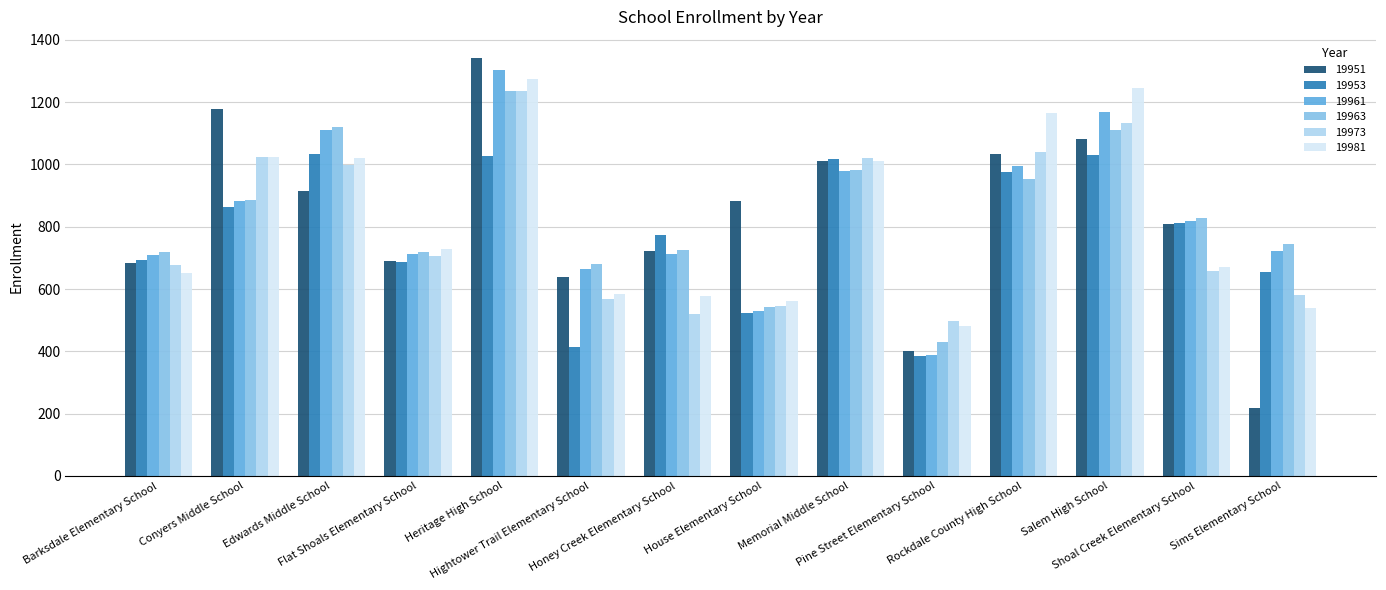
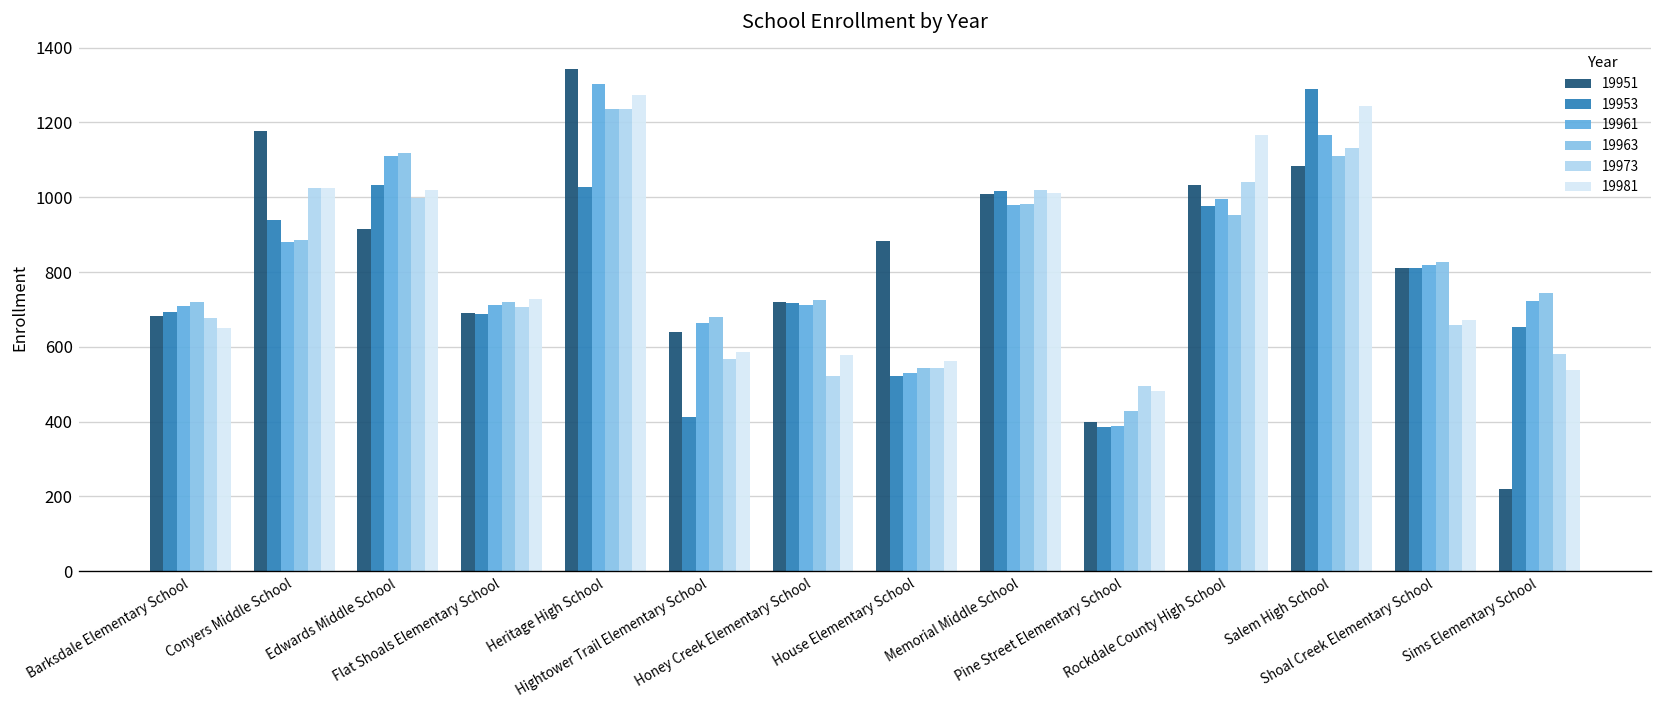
  {
    "19951": {
      "Barksdale Elementary School": 680,
      "Conyers Middle School": 1180,
      "Edwards Middle School": 920,
      "Flat Shoals Elementary School": 690,
      "Heritage High School": 1340,
      "Hightower Trail Elementary School": 640,
      "Honey Creek Elementary School": 720,
      "House Elementary School": 880,
      "Memorial Middle School": 1010,
      "Pine Street Elementary School": 400,
      "Rockdale County High School": 1030,
      "Salem High School": 1080,
      "Shoal Creek Elementary School": 810,
      "Sims Elementary School": 220
    },
    "19953": {
      "Barksdale Elementary School": 690,
-     "Conyers Middle School": 860,
+     "Conyers Middle School": 940,
      "Edwards Middle School": 1030,
      "Flat Shoals Elementary School": 690,
      "Heritage High School": 1030,
      "Hightower Trail Elementary School": 410,
-     "Honey Creek Elementary School": 770,
+     "Honey Creek Elementary School": 720,
      "House Elementary School": 520,
      "Memorial Middle School": 1020,
      "Pine Street Elementary School": 390,
      "Rockdale County High School": 980,
-     "Salem High School": 1030,
+     "Salem High School": 1290,
      "Shoal Creek Elementary School": 810,
      "Sims Elementary School": 650
    }
  }
